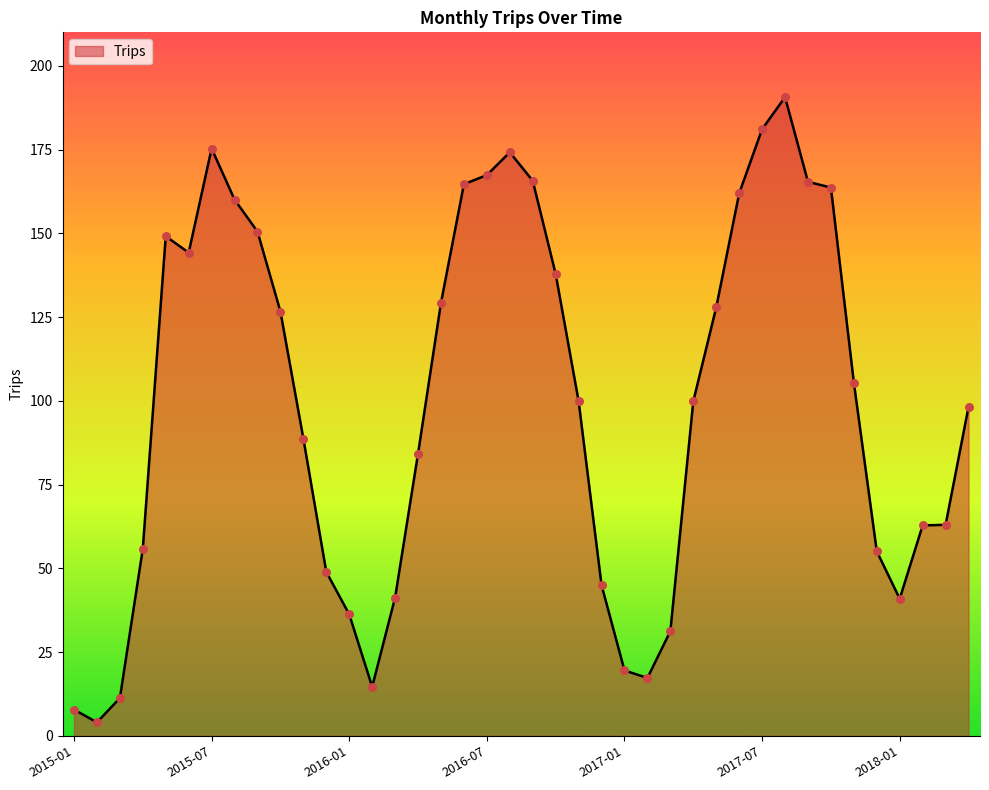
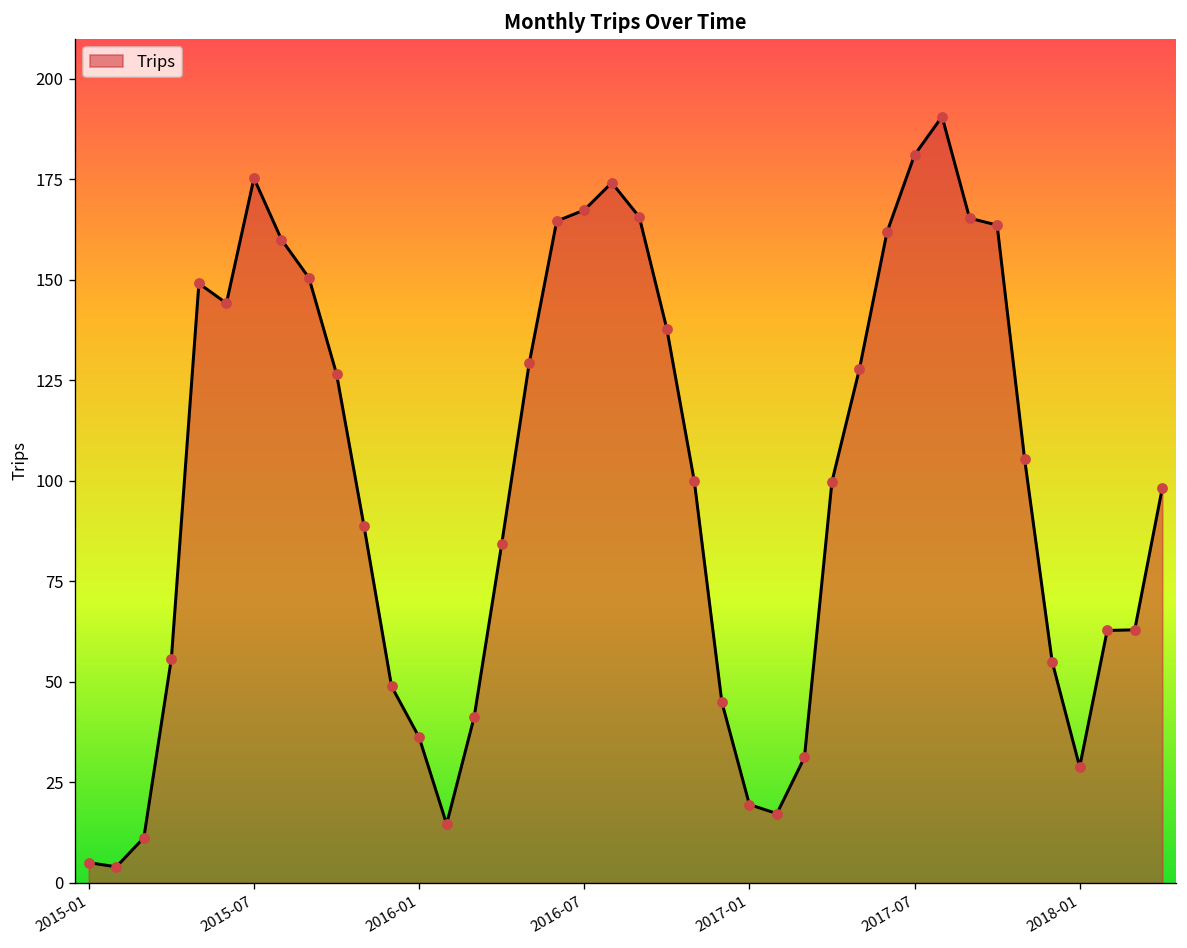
  {
-   "2015-01": 8,
+   "2015-01": 5,
    "2015-07": 175,
    "2016-01": 36,
    "2016-07": 167,
    "2017-01": 20,
    "2017-07": 181,
-   "2018-01": 41
+   "2018-01": 29
  }
